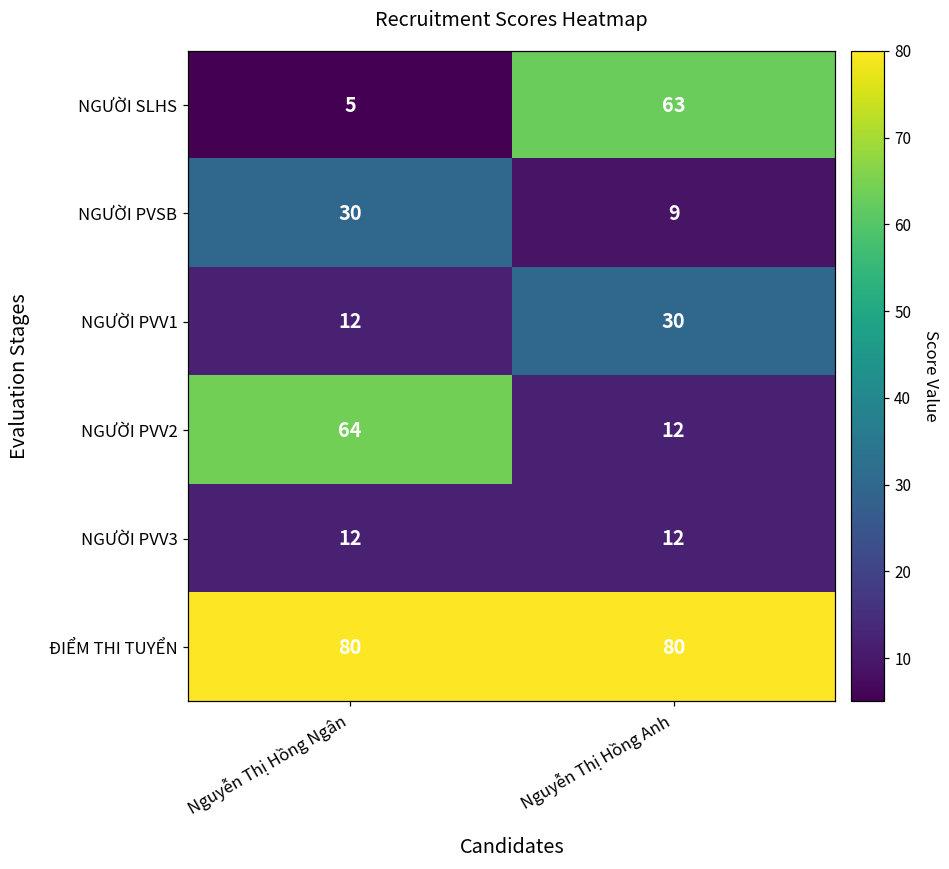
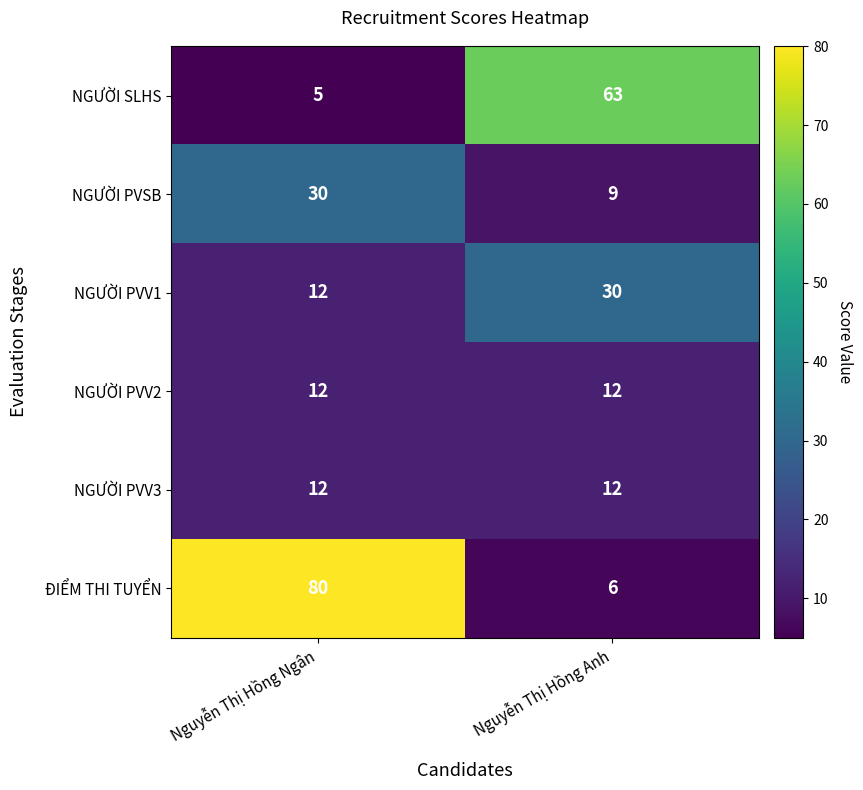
  {
    "NGƯỜI SLHS": {
      "Nguyễn Thị Hồng Ngân": 5,
      "Nguyễn Thị Hồng Anh": 63
    },
    "NGƯỜI PVSB": {
      "Nguyễn Thị Hồng Ngân": 30,
      "Nguyễn Thị Hồng Anh": 9
    },
    "NGƯỜI PVV1": {
      "Nguyễn Thị Hồng Ngân": 12,
      "Nguyễn Thị Hồng Anh": 30
    },
    "NGƯỜI PVV2": {
-     "Nguyễn Thị Hồng Ngân": 64,
+     "Nguyễn Thị Hồng Ngân": 12,
      "Nguyễn Thị Hồng Anh": 12
    },
    "NGƯỜI PVV3": {
      "Nguyễn Thị Hồng Ngân": 12,
      "Nguyễn Thị Hồng Anh": 12
    },
    "ĐIỂM THI TUYỂN": {
      "Nguyễn Thị Hồng Ngân": 80,
-     "Nguyễn Thị Hồng Anh": 80
+     "Nguyễn Thị Hồng Anh": 6
    }
  }
